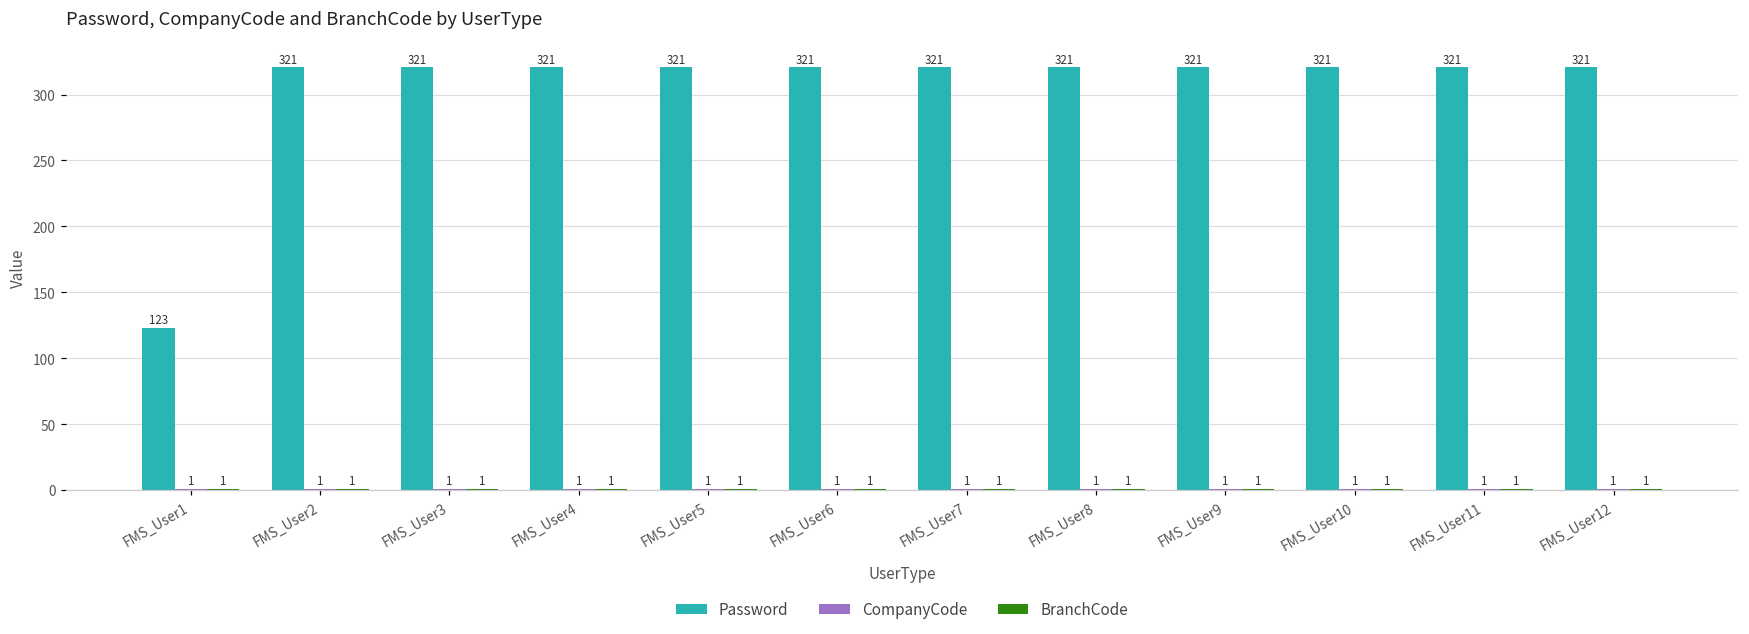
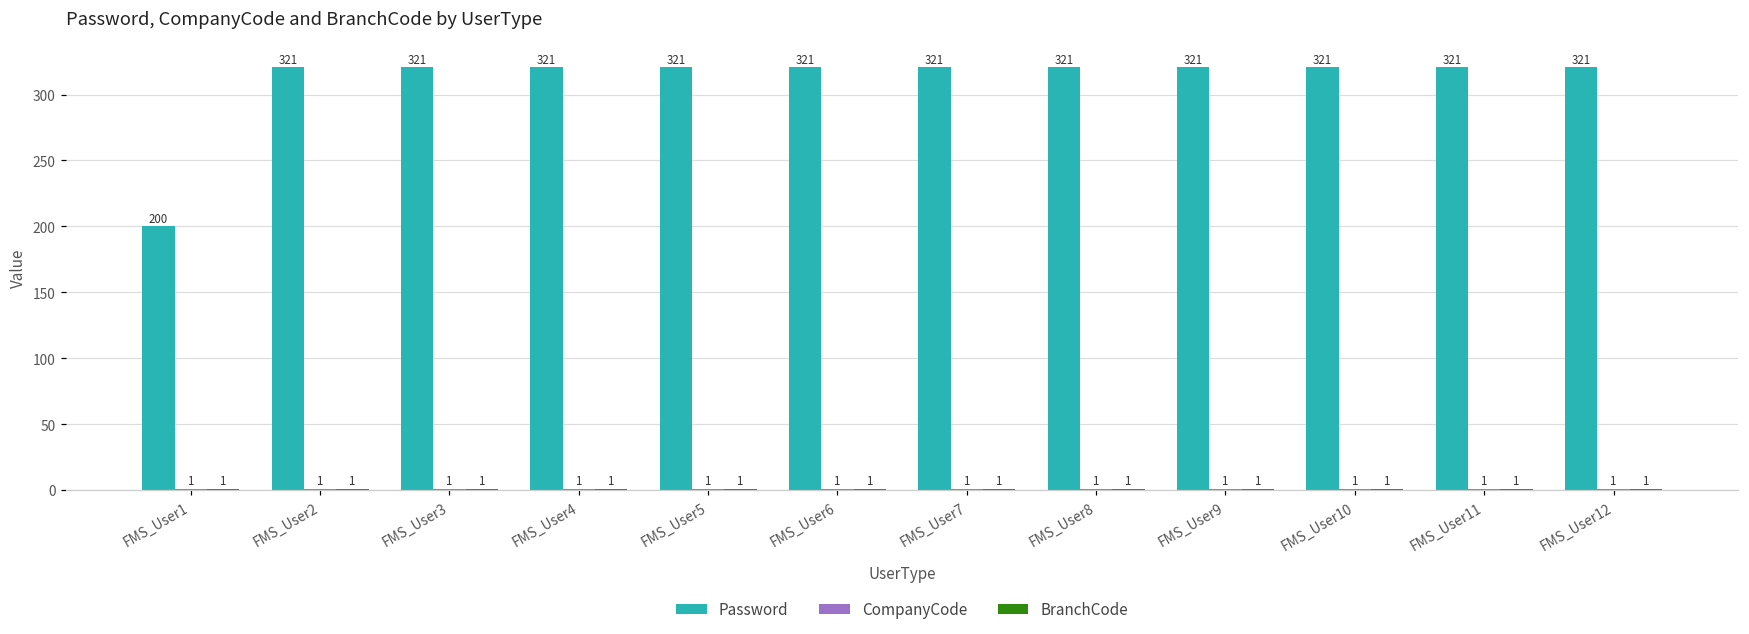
  {
    "Password": {
-     "FMS_User1": 123,
+     "FMS_User1": 200,
      "FMS_User2": 321,
      "FMS_User3": 321,
      "FMS_User4": 321,
      "FMS_User5": 321,
      "FMS_User6": 321,
      "FMS_User7": 321,
      "FMS_User8": 321,
      "FMS_User9": 321,
      "FMS_User10": 321,
      "FMS_User11": 321,
      "FMS_User12": 321
    },
    "CompanyCode": {
      "FMS_User1": 1,
      "FMS_User2": 1,
      "FMS_User3": 1,
      "FMS_User4": 1,
      "FMS_User5": 1,
      "FMS_User6": 1,
      "FMS_User7": 1,
      "FMS_User8": 1,
      "FMS_User9": 1,
      "FMS_User10": 1,
      "FMS_User11": 1,
      "FMS_User12": 1
    },
    "BranchCode": {
      "FMS_User1": 1,
      "FMS_User2": 1,
      "FMS_User3": 1,
      "FMS_User4": 1,
      "FMS_User5": 1,
      "FMS_User6": 1,
      "FMS_User7": 1,
      "FMS_User8": 1,
      "FMS_User9": 1,
      "FMS_User10": 1,
      "FMS_User11": 1,
      "FMS_User12": 1
    }
  }
